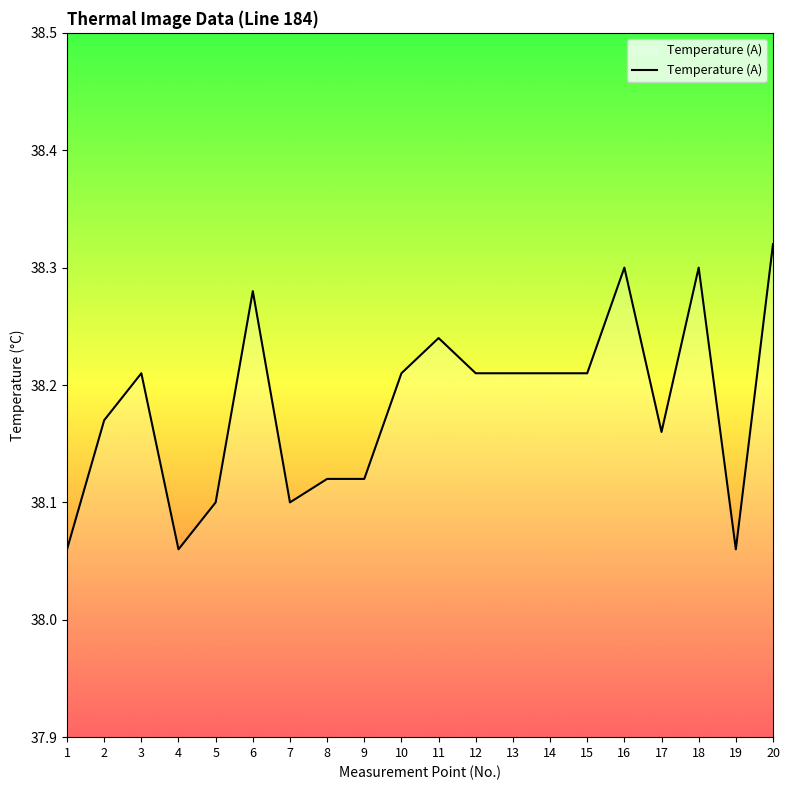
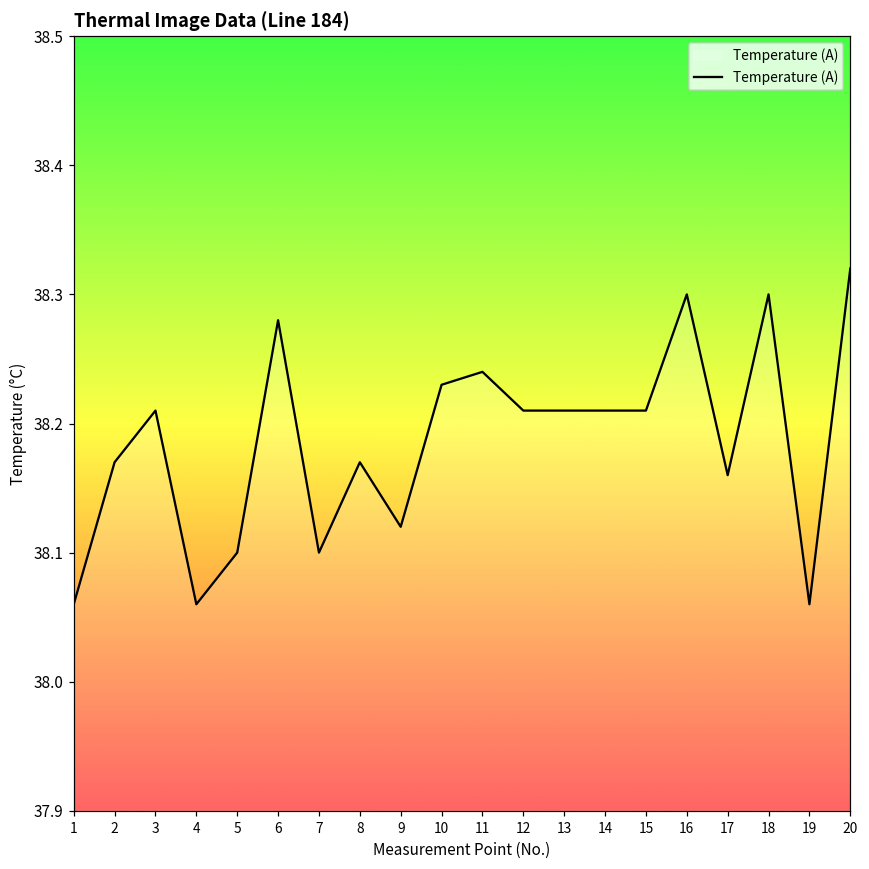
  {
    "1": 38.06,
    "2": 38.17,
    "3": 38.21,
    "4": 38.06,
    "5": 38.10,
    "6": 38.28,
    "7": 38.10,
-   "8": 38.12,
+   "8": 38.17,
    "9": 38.12,
-   "10": 38.21,
+   "10": 38.23,
    "11": 38.24,
    "12": 38.21,
    "13": 38.21,
    "14": 38.21,
    "15": 38.21,
    "16": 38.30,
    "17": 38.16,
    "18": 38.30,
    "19": 38.06,
    "20": 38.32
  }
